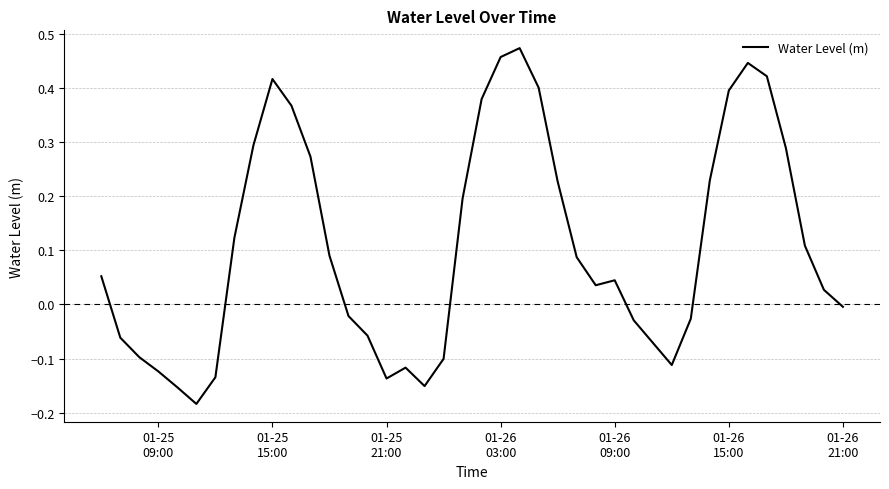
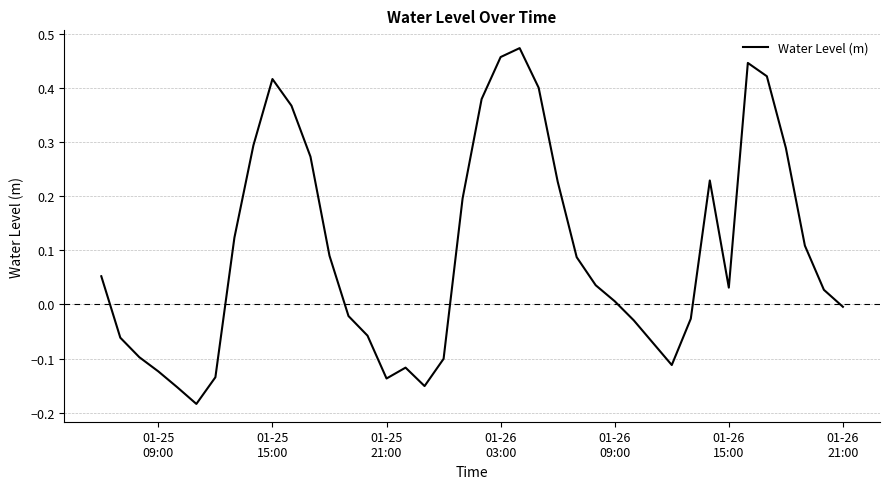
  {
    "01-25 09:00": -0.12,
    "01-25 15:00": 0.42,
    "01-25 21:00": -0.14,
    "01-26 03:00": 0.46,
-   "01-26 09:00": 0.04,
-   "01-26 15:00": 0.40,
+   "01-26 09:00": 0.01,
+   "01-26 15:00": 0.03,
    "01-26 21:00": 0.00
  }
